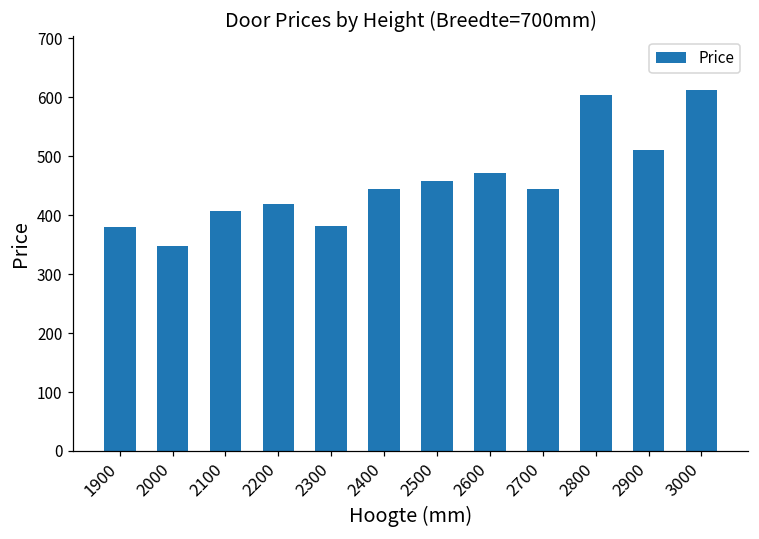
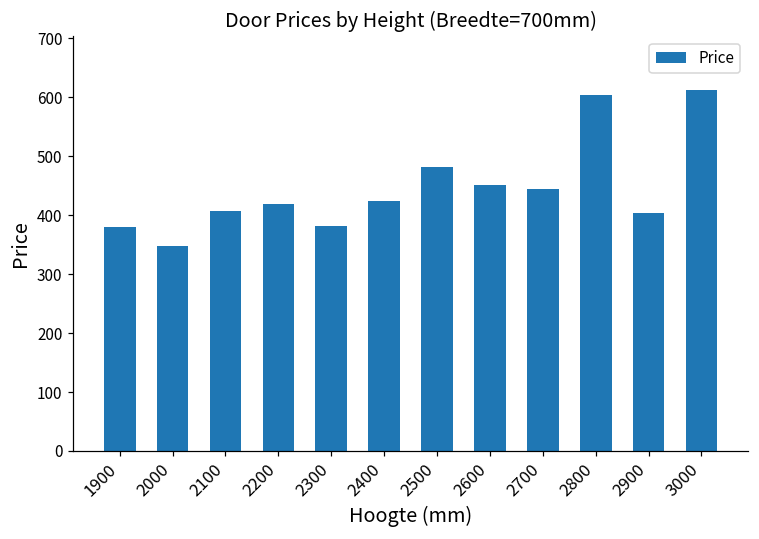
  {
    "1900": 380,
    "2000": 350,
    "2100": 410,
    "2200": 420,
    "2300": 380,
-   "2400": 450,
-   "2500": 460,
-   "2600": 470,
+   "2400": 420,
+   "2500": 480,
+   "2600": 450,
    "2700": 440,
    "2800": 600,
-   "2900": 510,
+   "2900": 400,
    "3000": 610
  }
